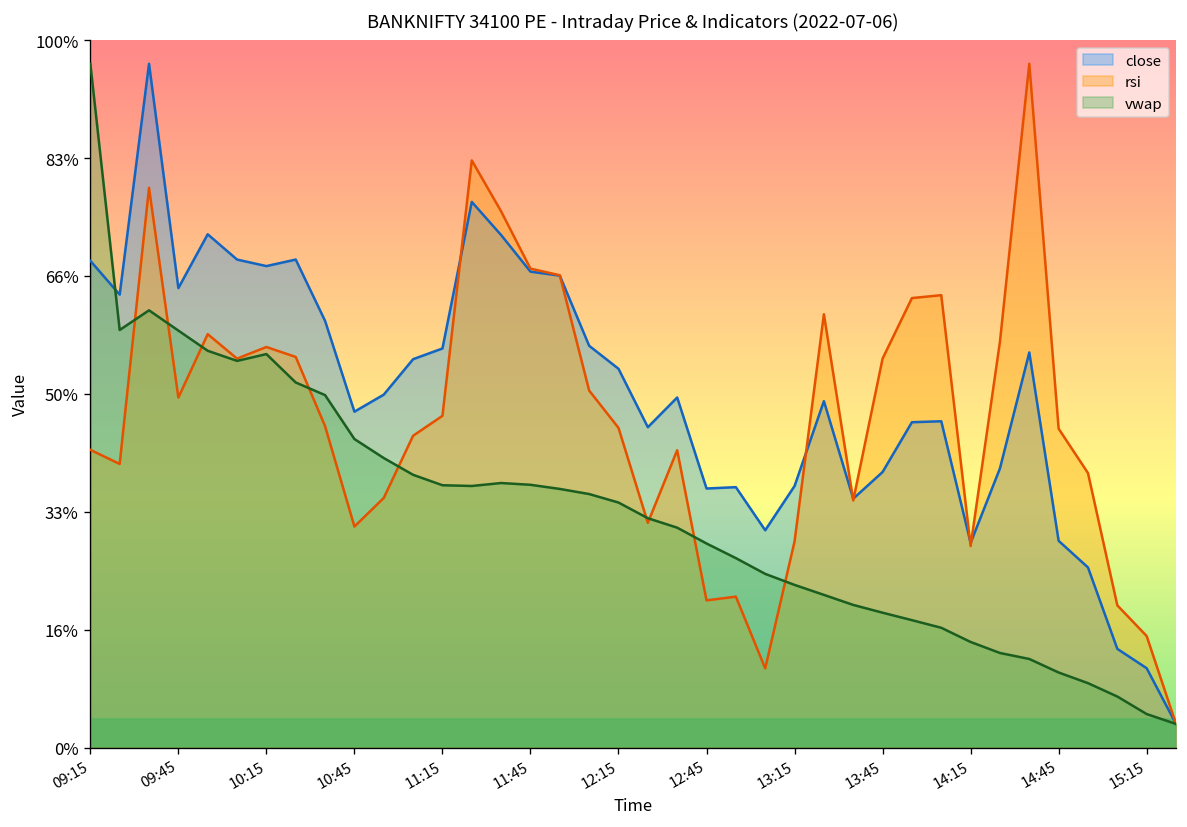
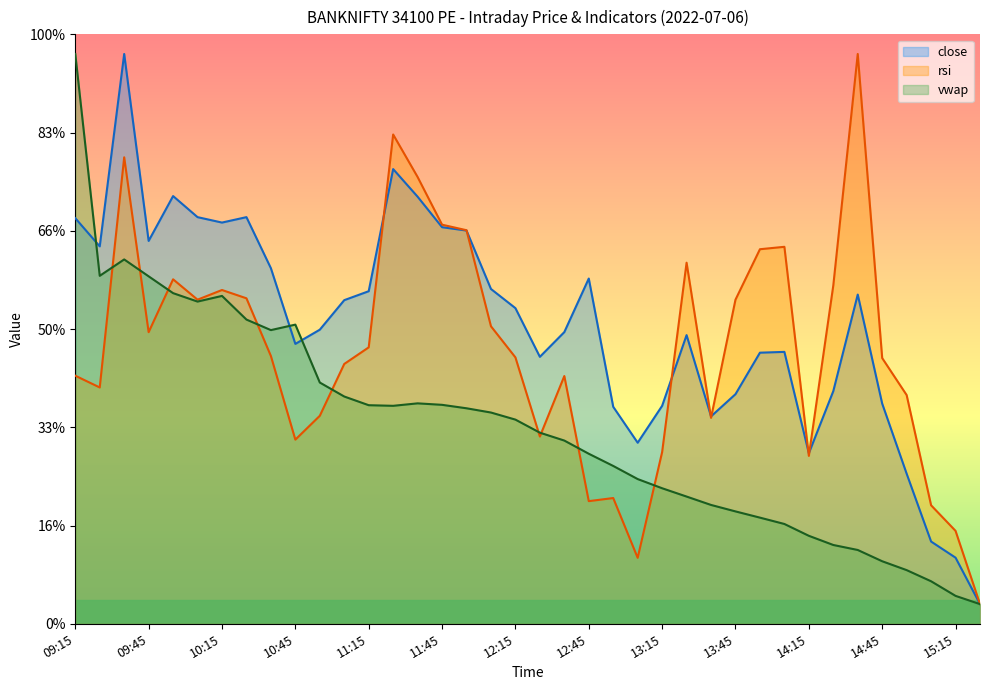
  {
    "close": {
      "09:15": "69%",
      "09:45": "65%",
      "10:15": "68%",
      "10:45": "47%",
      "11:15": "56%",
      "12:15": "54%",
-     "12:45": "37%",
+     "12:45": "59%",
      "13:15": "37%",
      "13:45": "39%",
      "14:15": "29%",
-     "14:45": "29%",
+     "14:45": "37%",
      "15:15": "11%"
    },
    "rsi": {
      "09:15": "42%",
      "09:45": "49%",
      "10:15": "57%",
      "10:45": "31%",
      "11:15": "47%",
      "12:15": "45%",
      "12:45": "21%",
      "13:15": "29%",
      "13:45": "55%",
      "14:15": "28%",
      "14:45": "45%",
      "15:15": "16%"
    },
    "vwap": {
      "09:15": "97%",
      "09:45": "59%",
      "10:15": "56%",
-     "10:45": "44%",
+     "10:45": "51%",
      "11:15": "37%",
      "11:45": "37%",
      "12:15": "35%",
      "12:45": "29%",
      "13:15": "23%",
      "13:45": "19%",
      "14:15": "15%",
      "14:45": "11%",
      "15:15": "5%"
    }
  }
